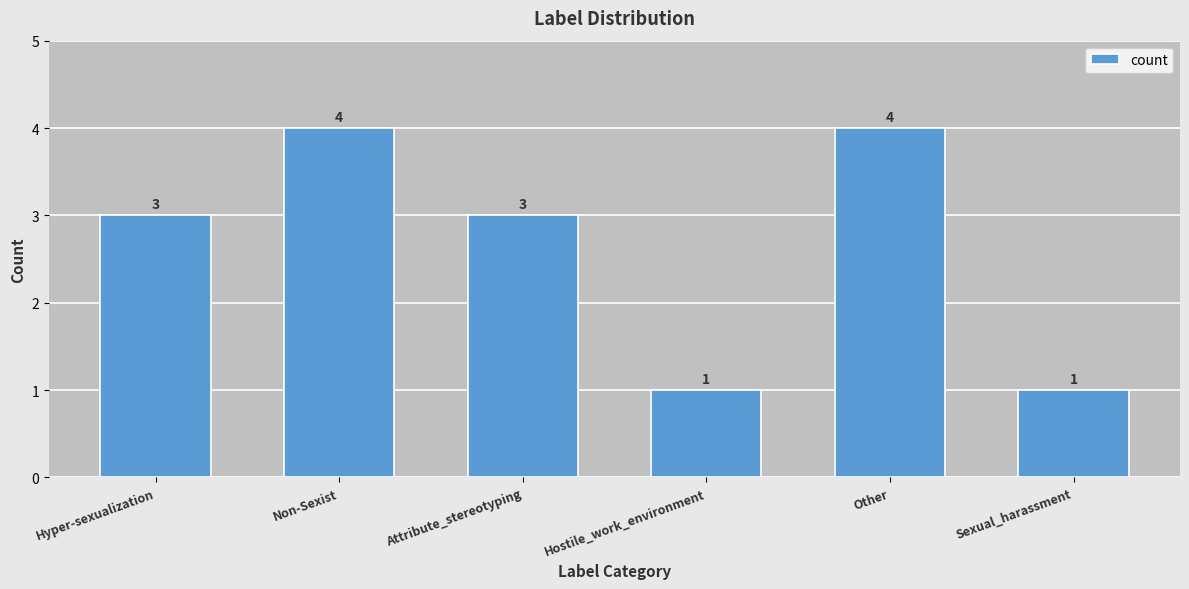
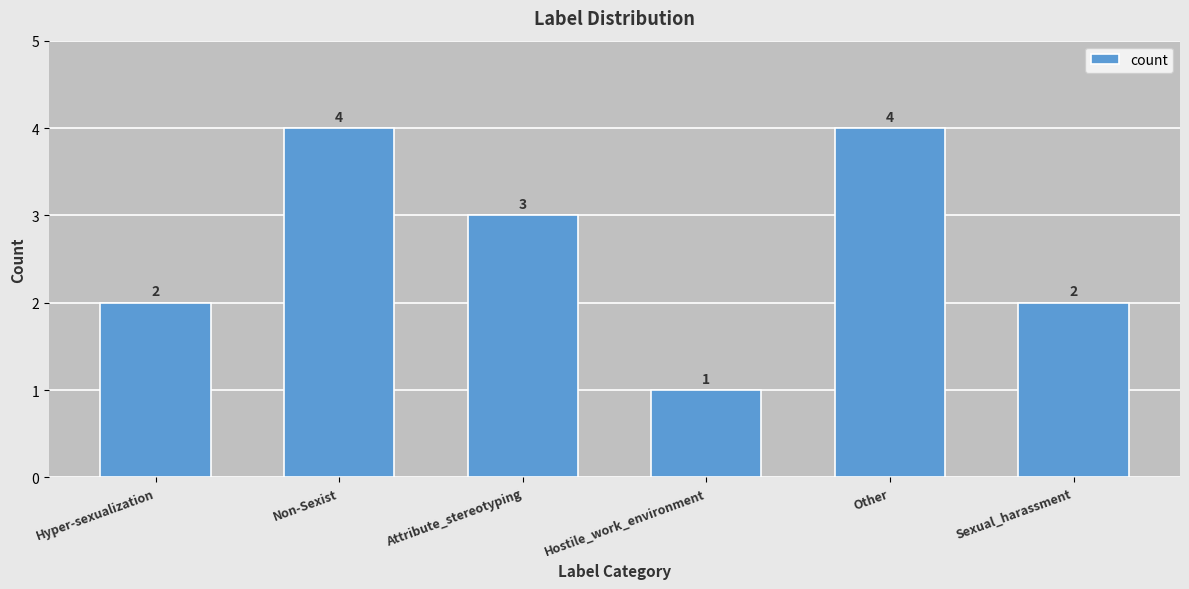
  {
-   "Hyper-sexualization": 3,
+   "Hyper-sexualization": 2,
    "Non-Sexist": 4,
    "Attribute_stereotyping": 3,
    "Hostile_work_environment": 1,
    "Other": 4,
-   "Sexual_harassment": 1
+   "Sexual_harassment": 2
  }
